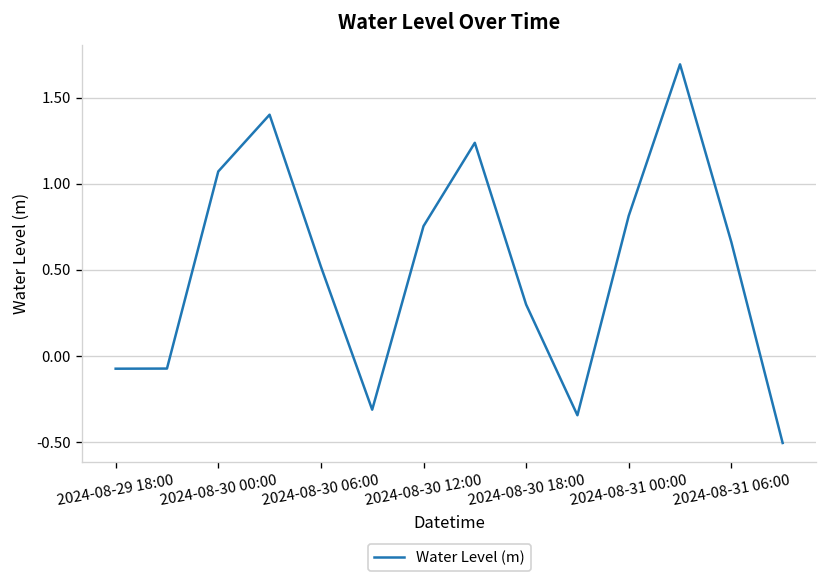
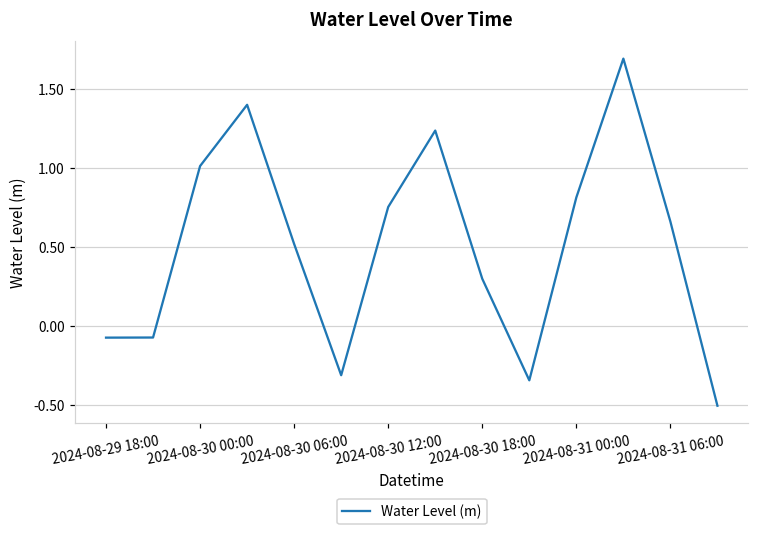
  {
    "2024-08-29 18:00": -0.07,
-   "2024-08-30 00:00": 1.07,
+   "2024-08-30 00:00": 1.01,
    "2024-08-30 06:00": 0.52,
    "2024-08-30 12:00": 0.75,
    "2024-08-30 18:00": 0.30,
    "2024-08-31 00:00": 0.81,
    "2024-08-31 06:00": 0.66
  }
